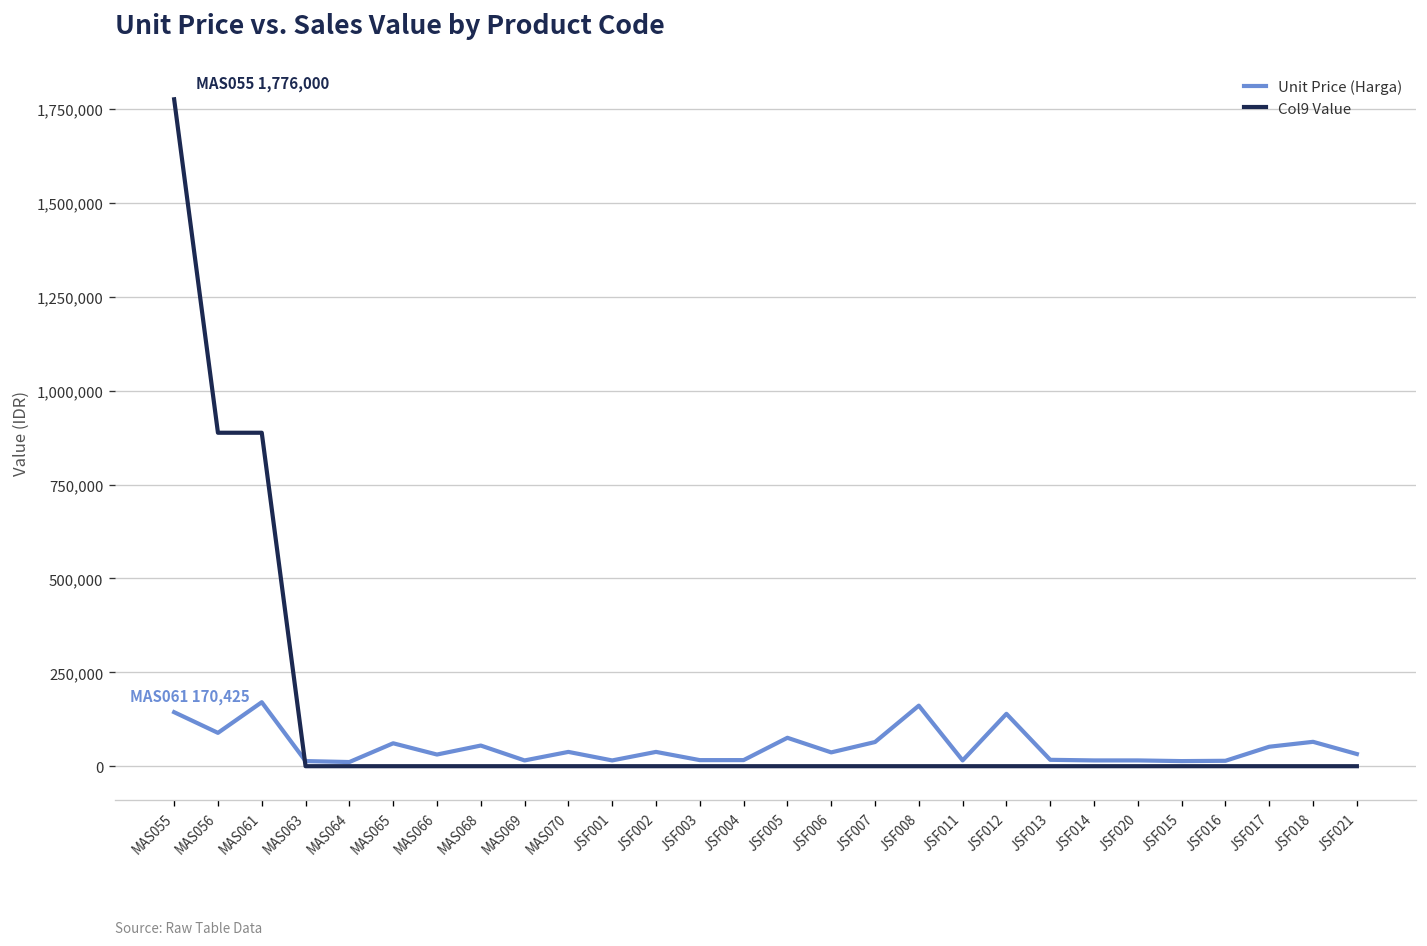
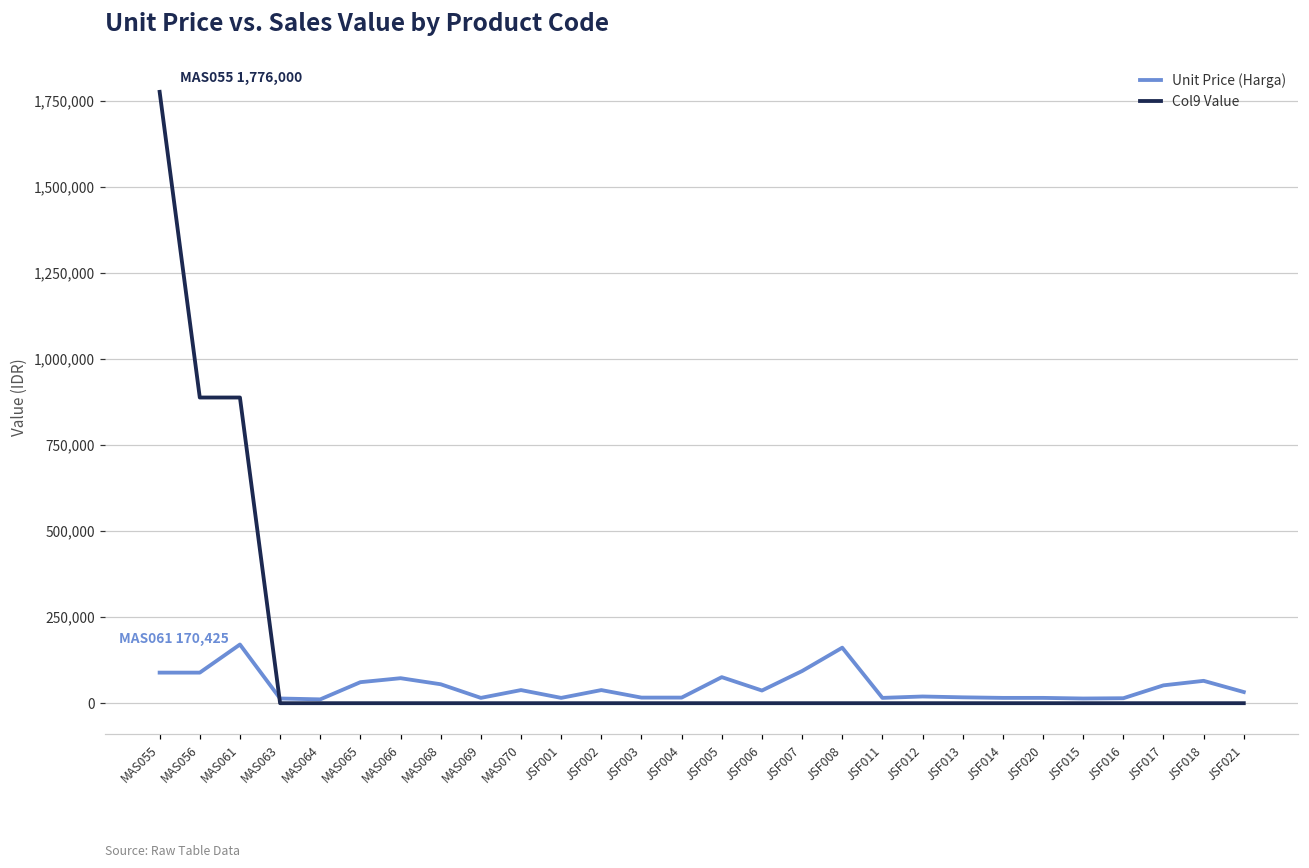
  {
    "Unit Price (Harga)": {
-     "MAS055": "140,000",
+     "MAS055": "90,000",
      "MAS056": "90,000",
      "MAS063": "10,000",
      "MAS064": "10,000",
      "MAS065": "60,000",
-     "MAS066": "30,000",
+     "MAS066": "70,000",
      "MAS068": "60,000",
      "MAS069": "20,000",
      "MAS070": "40,000",
      "JSF001": "20,000",
      "JSF002": "40,000",
      "JSF003": "20,000",
      "JSF004": "20,000",
      "JSF005": "80,000",
      "JSF006": "40,000",
-     "JSF007": "60,000",
+     "JSF007": "90,000",
      "JSF008": "160,000",
      "JSF011": "20,000",
-     "JSF012": "140,000",
+     "JSF012": "20,000",
      "JSF013": "20,000",
      "JSF014": "20,000",
      "JSF020": "20,000",
      "JSF015": "10,000",
      "JSF016": "10,000",
      "JSF017": "50,000",
      "JSF018": "60,000",
      "JSF021": "30,000"
    },
    "Col9 Value": {
      "MAS055": "1,776,000"
    }
  }
